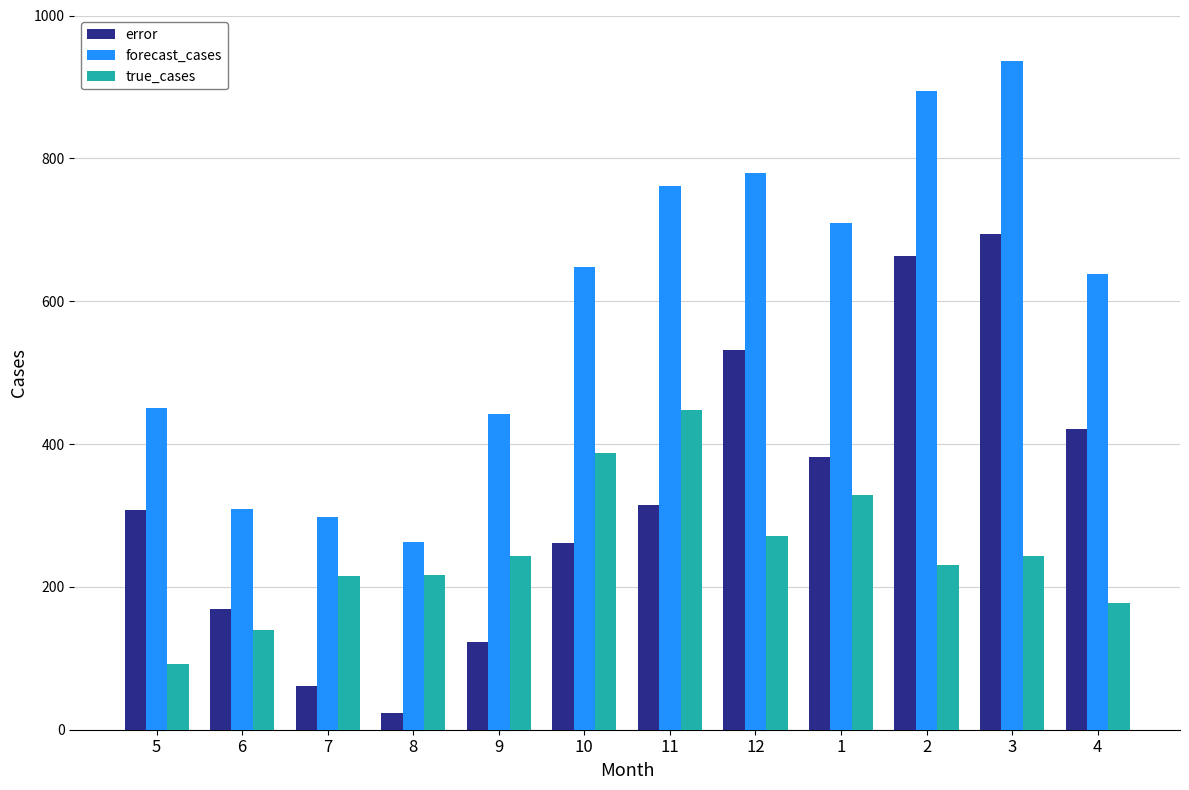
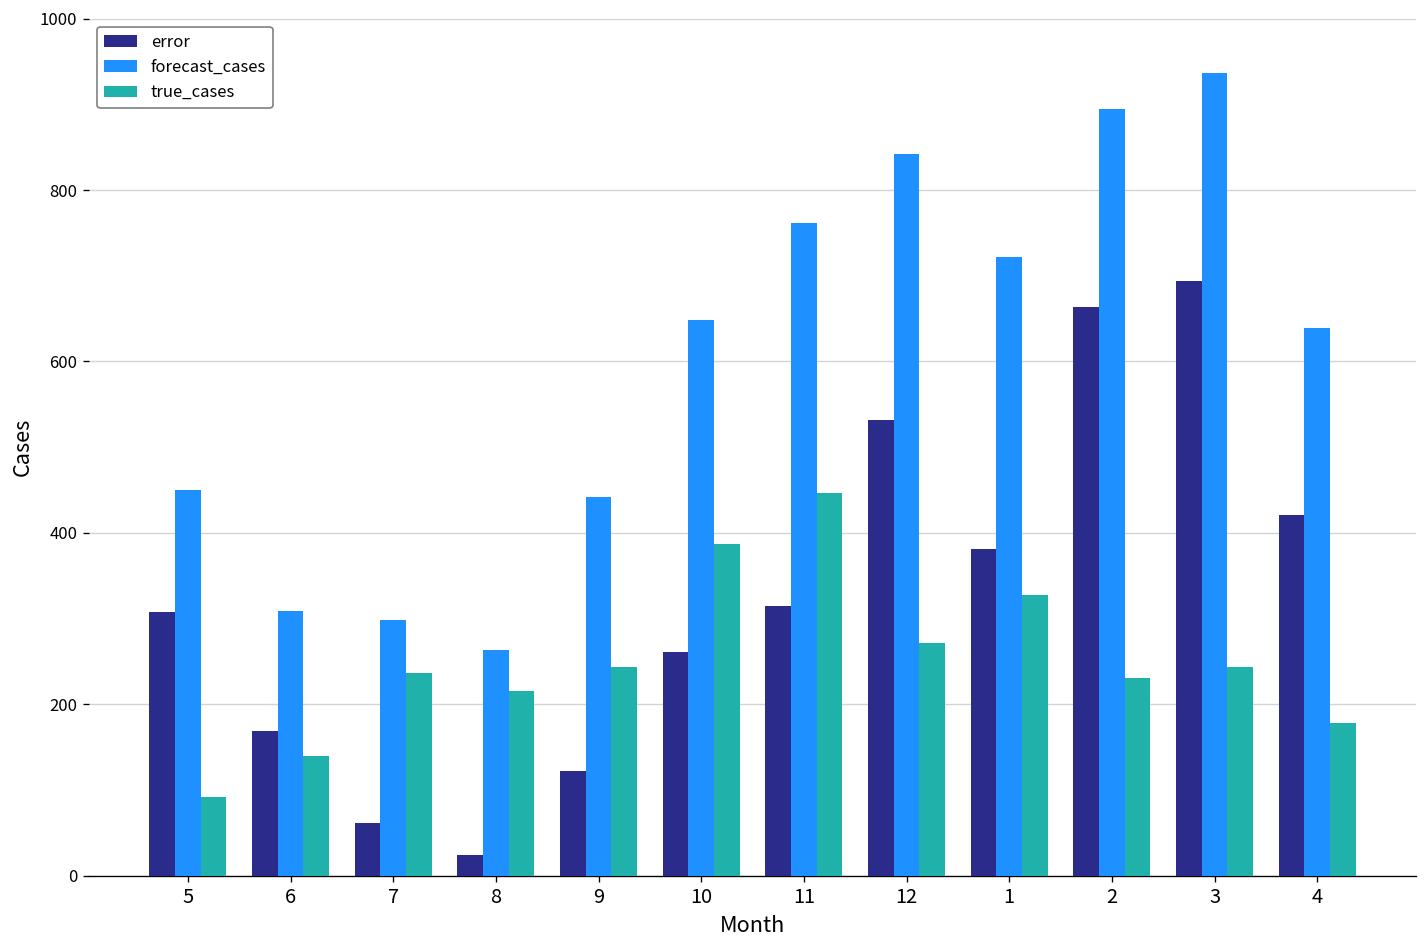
  {
    "error": {
      "5": 310,
      "6": 170,
      "7": 60,
      "8": 20,
      "9": 120,
      "10": 260,
      "11": 310,
      "12": 530,
      "1": 380,
      "2": 660,
      "3": 690,
      "4": 420
    },
    "forecast_cases": {
      "5": 450,
      "6": 310,
      "7": 300,
      "8": 260,
      "9": 440,
      "10": 650,
      "11": 760,
-     "12": 780,
-     "1": 710,
+     "12": 840,
+     "1": 720,
      "2": 890,
      "3": 940,
      "4": 640
    },
    "true_cases": {
      "5": 90,
      "6": 140,
-     "7": 210,
+     "7": 240,
      "8": 220,
      "9": 240,
      "10": 390,
      "11": 450,
      "12": 270,
      "1": 330,
      "2": 230,
      "3": 240,
      "4": 180
    }
  }
